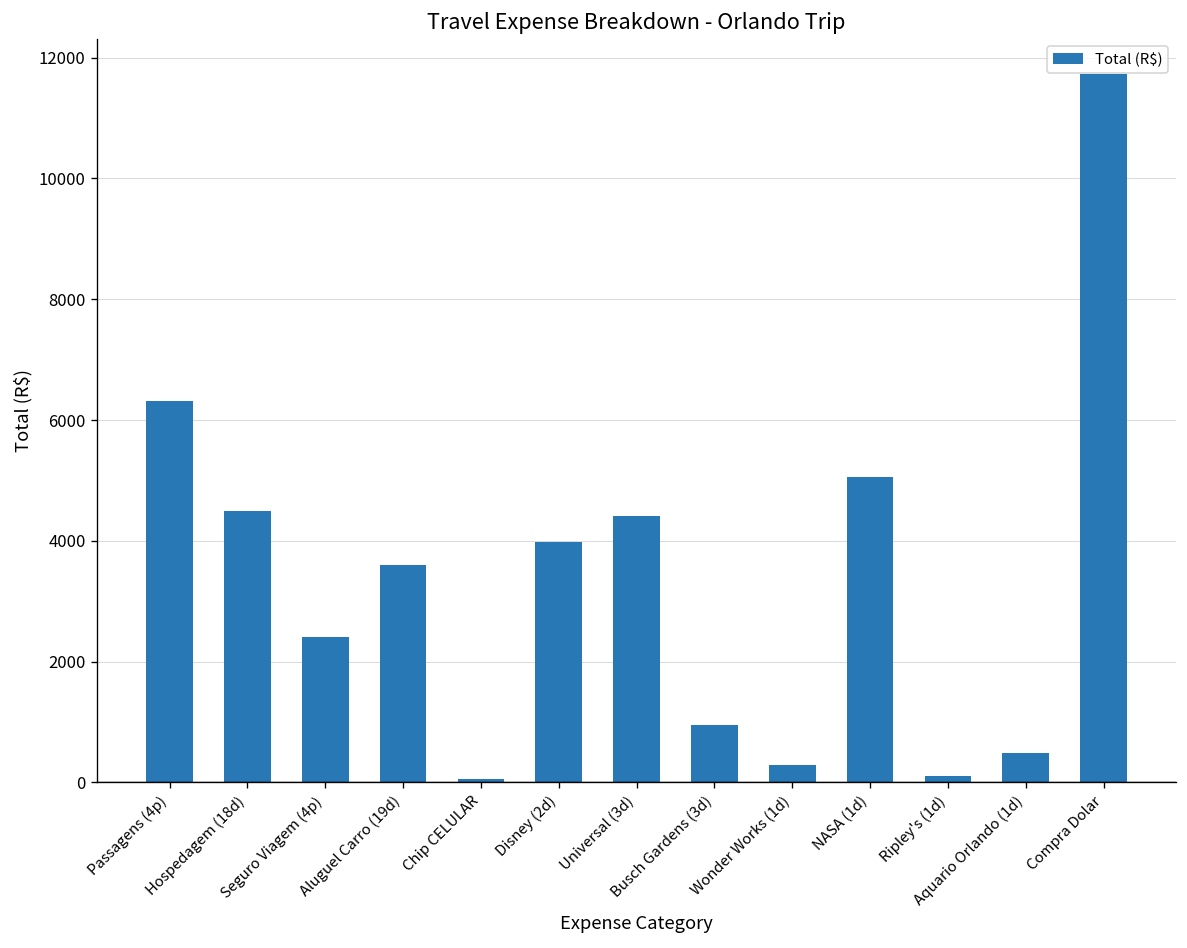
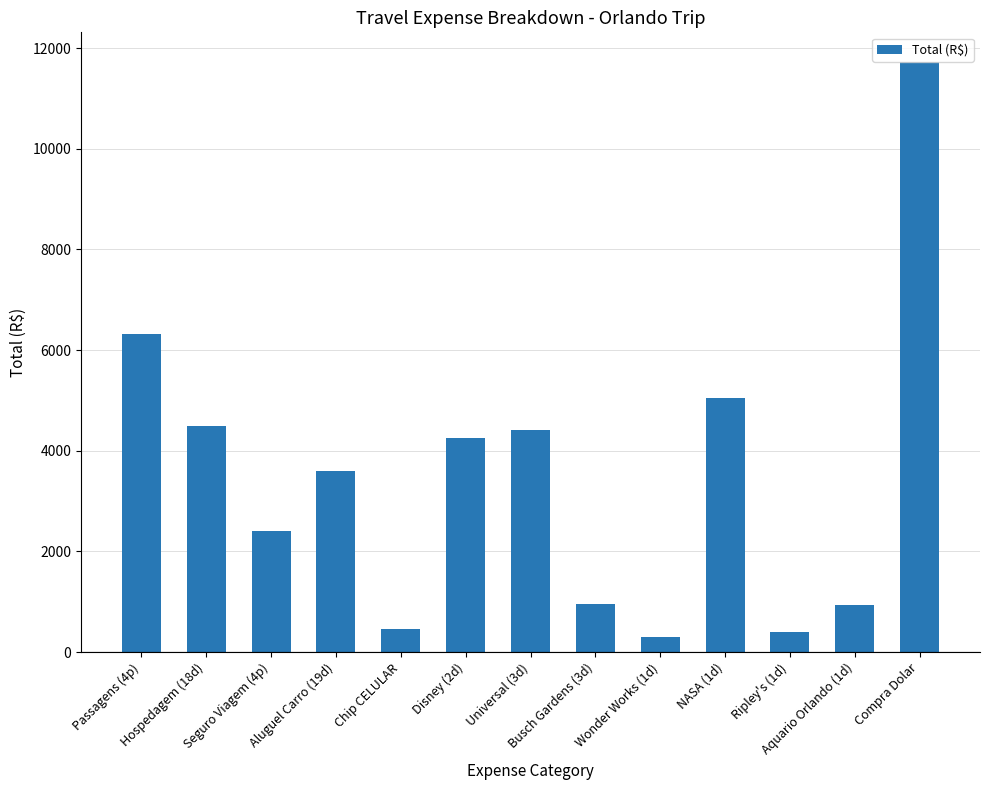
  {
    "Passagens (4p)": 6300,
    "Hospedagem (18d)": 4500,
    "Seguro Viagem (4p)": 2400,
    "Aluguel Carro (19d)": 3600,
-   "Chip CELULAR": 100,
-   "Disney (2d)": 4000,
+   "Chip CELULAR": 500,
+   "Disney (2d)": 4300,
    "Universal (3d)": 4400,
    "Busch Gardens (3d)": 900,
    "Wonder Works (1d)": 300,
    "NASA (1d)": 5100,
-   "Ripley's (1d)": 100,
-   "Aquario Orlando (1d)": 500,
+   "Ripley's (1d)": 400,
+   "Aquario Orlando (1d)": 900,
    "Compra Dolar": 11700
  }
